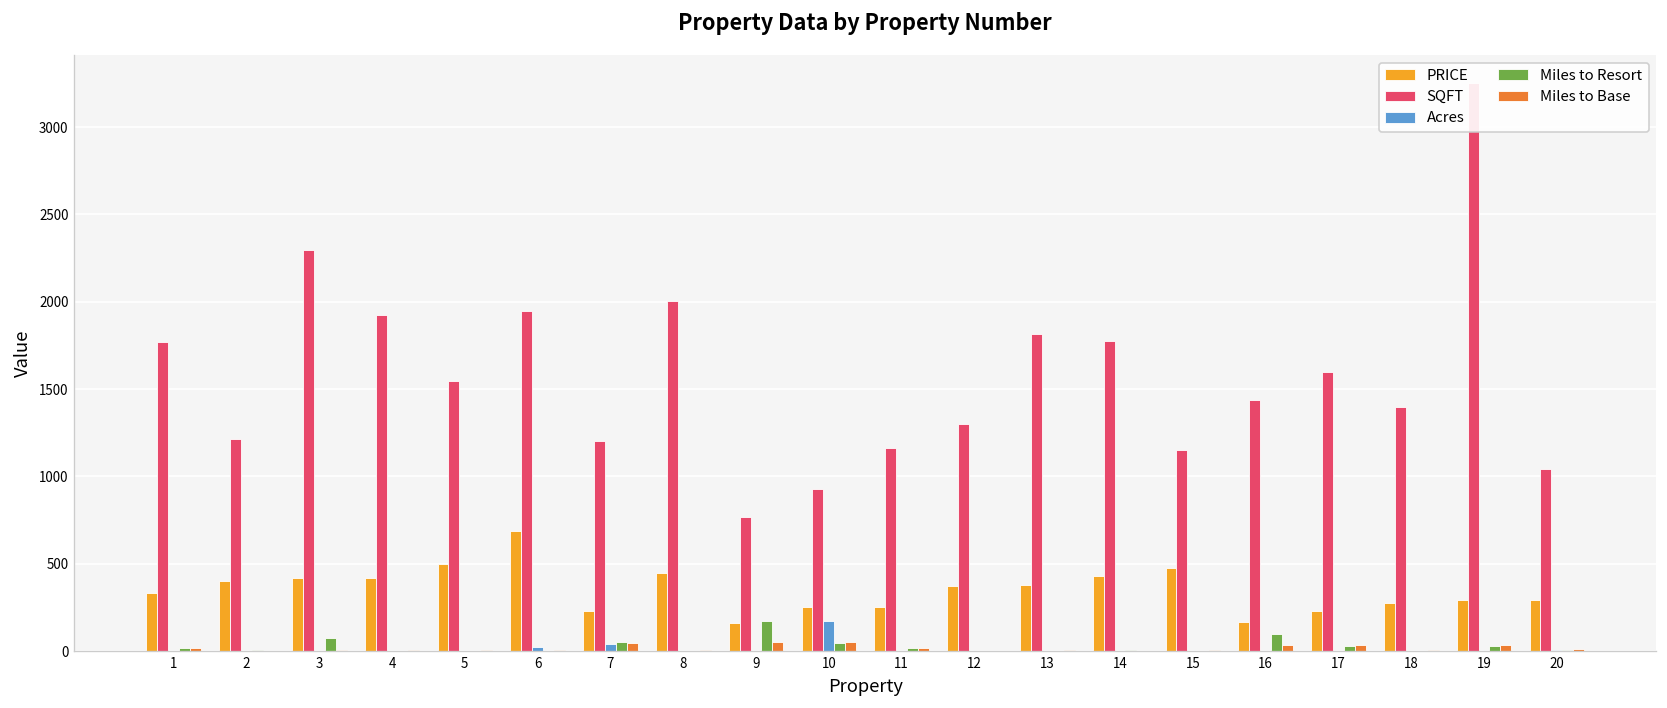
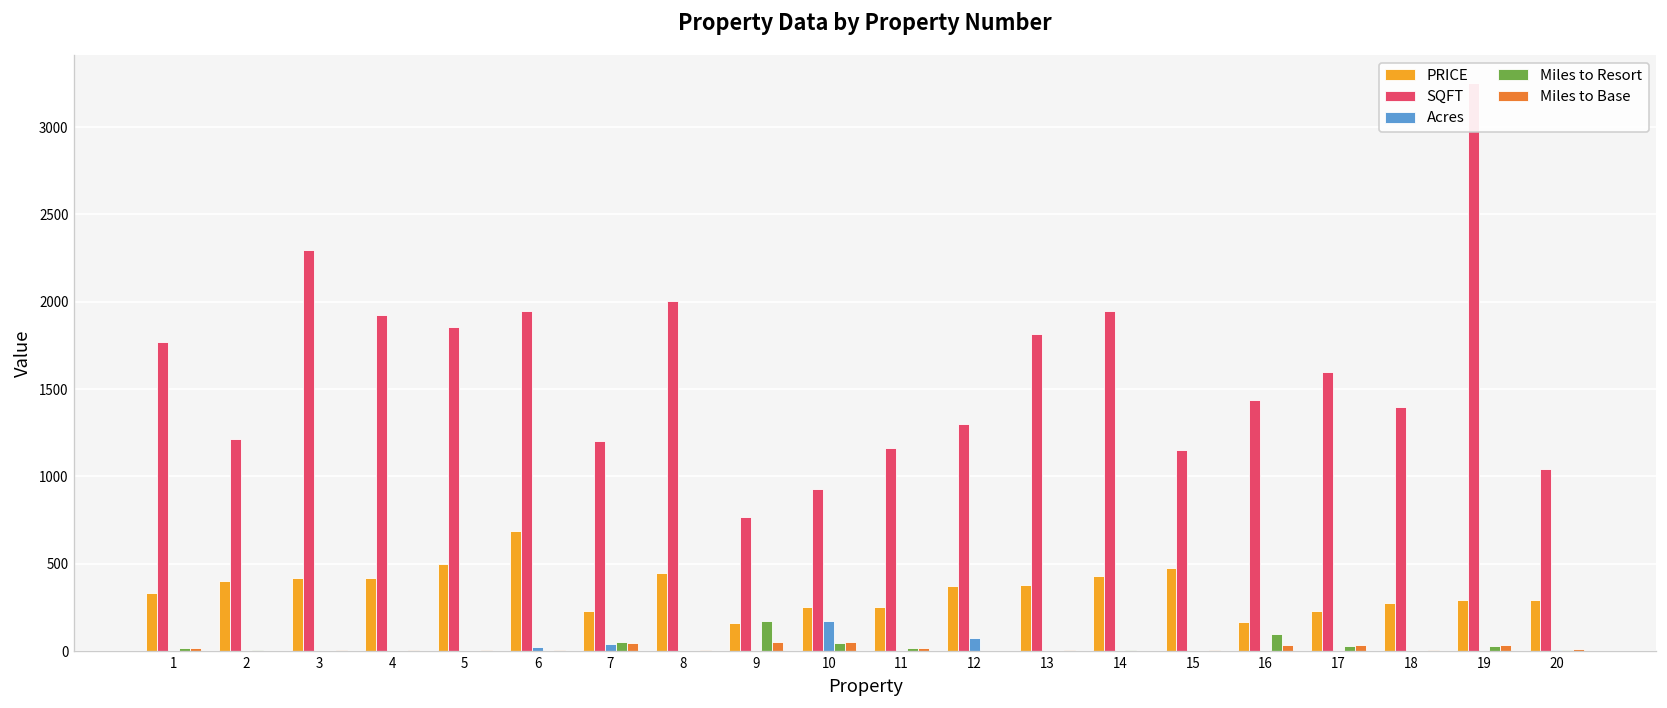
  {
    "SQFT": {
      "1": 1770,
      "2": 1210,
      "3": 2300,
      "4": 1920,
-     "5": 1550,
+     "5": 1860,
      "6": 1950,
      "7": 1200,
      "8": 2000,
      "9": 770,
      "10": 930,
      "11": 1160,
      "12": 1300,
      "13": 1820,
-     "14": 1770,
+     "14": 1950,
      "15": 1150,
      "16": 1440,
      "17": 1600,
      "18": 1400,
      "20": 1040
    },
    "Acres": {
      "6": 20,
      "7": 40,
      "10": 170,
-     "12": 0
+     "12": 80
    },
    "Miles to Resort": {
-     "3": 70,
+     "3": 0,
      "5": 0,
      "7": 50,
      "9": 170,
      "10": 50,
      "13": 0,
      "16": 100,
      "17": 30,
      "19": 30
    }
  }
